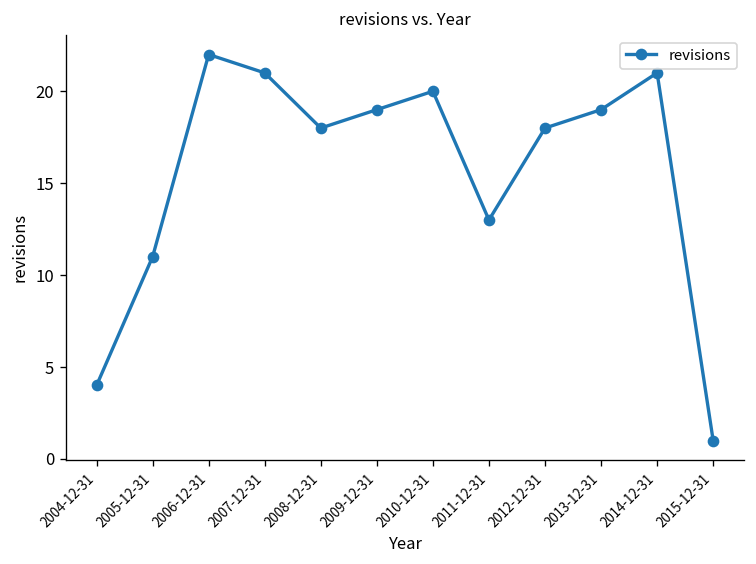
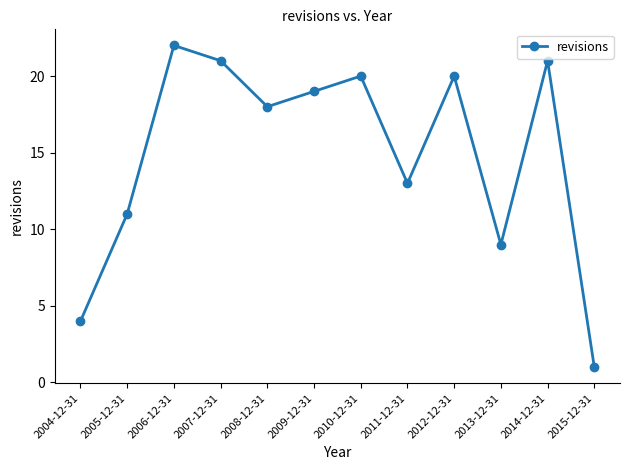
  {
    "2004-12-31": 4,
    "2005-12-31": 11,
    "2006-12-31": 22,
    "2007-12-31": 21,
    "2008-12-31": 18,
    "2009-12-31": 19,
    "2010-12-31": 20,
    "2011-12-31": 13,
-   "2012-12-31": 18,
-   "2013-12-31": 19,
+   "2012-12-31": 20,
+   "2013-12-31": 9,
    "2014-12-31": 21,
    "2015-12-31": 1
  }
